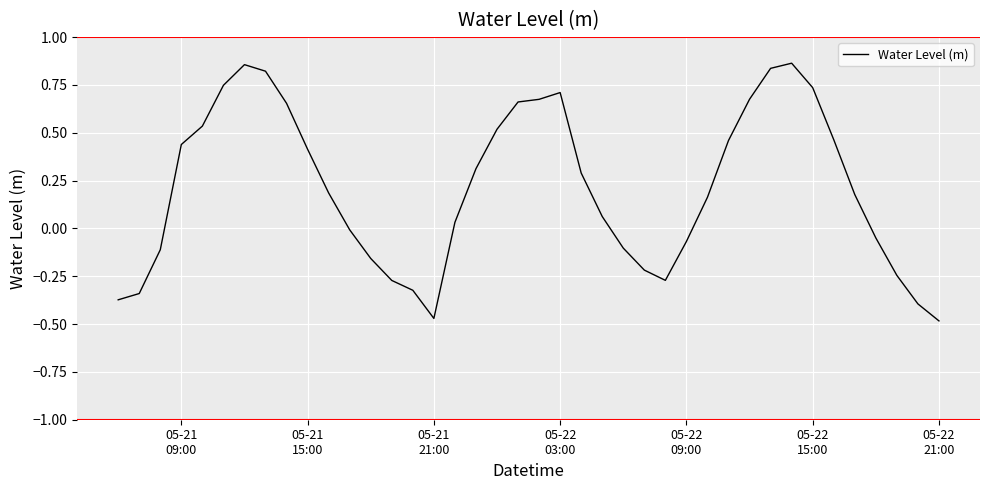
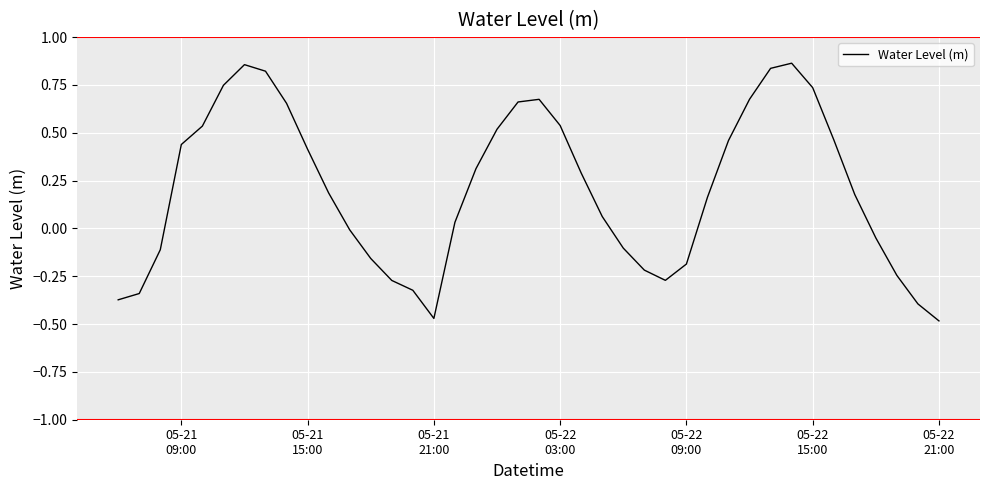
  {
    "05-21 09:00": 0.44,
    "05-21 15:00": 0.41,
    "05-21 21:00": -0.47,
-   "05-22 03:00": 0.71,
-   "05-22 09:00": -0.07,
+   "05-22 03:00": 0.54,
+   "05-22 09:00": -0.19,
    "05-22 15:00": 0.74,
    "05-22 21:00": -0.48
  }
